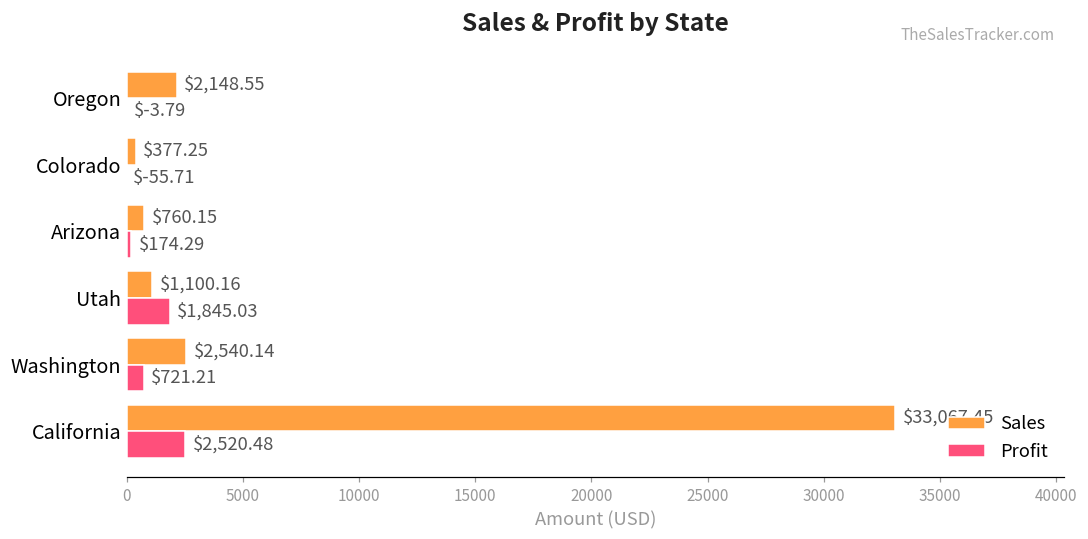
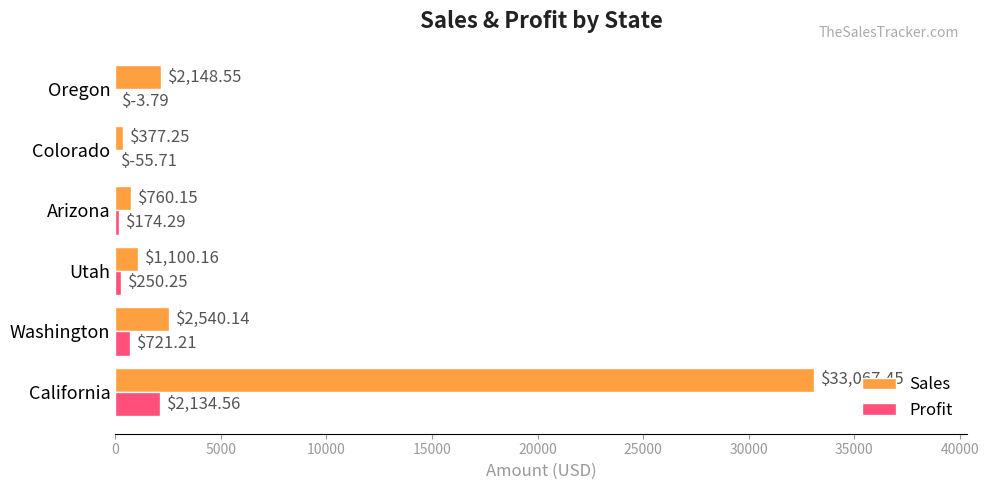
  {
    "Sales": {
      "Oregon": "$2,148.55",
      "Colorado": "$377.25",
      "Arizona": "$760.15",
      "Utah": "$1,100.16",
      "Washington": "$2,540.14",
      "California": "$33,067.45"
    },
    "Profit": {
      "Oregon": "$-3.79",
      "Colorado": "$-55.71",
      "Arizona": "$174.29",
-     "Utah": "$1,845.03",
+     "Utah": "$250.25",
      "Washington": "$721.21",
-     "California": "$2,520.48"
+     "California": "$2,134.56"
    }
  }
